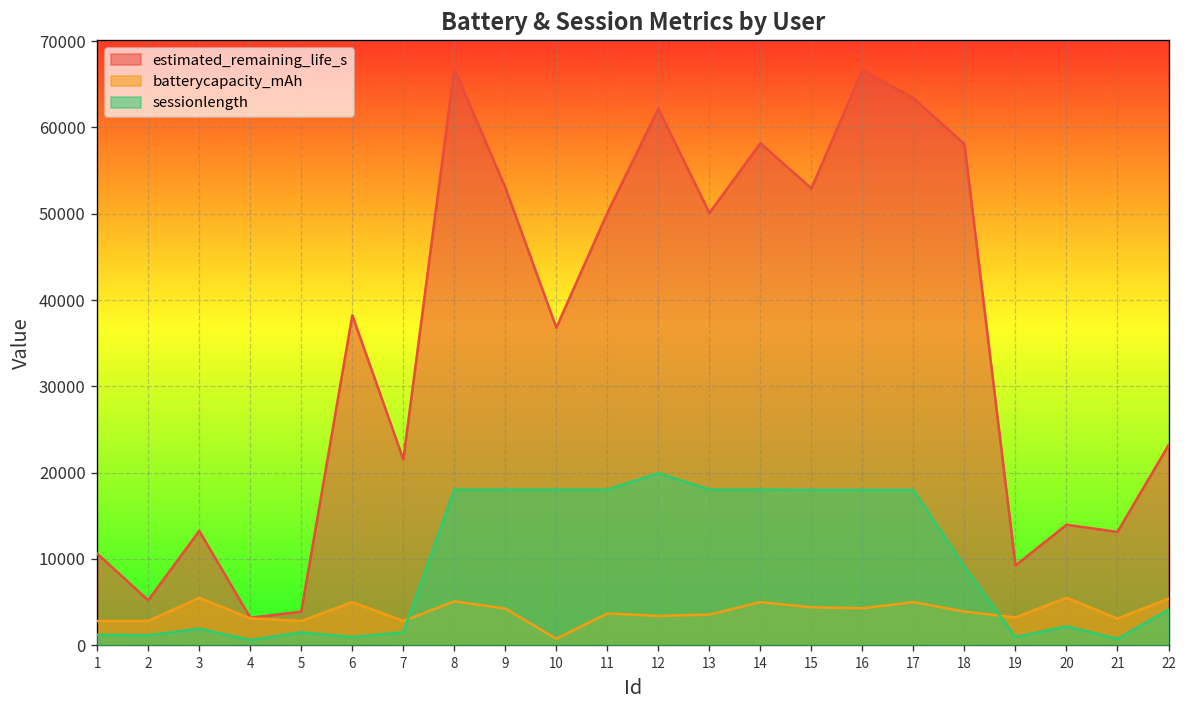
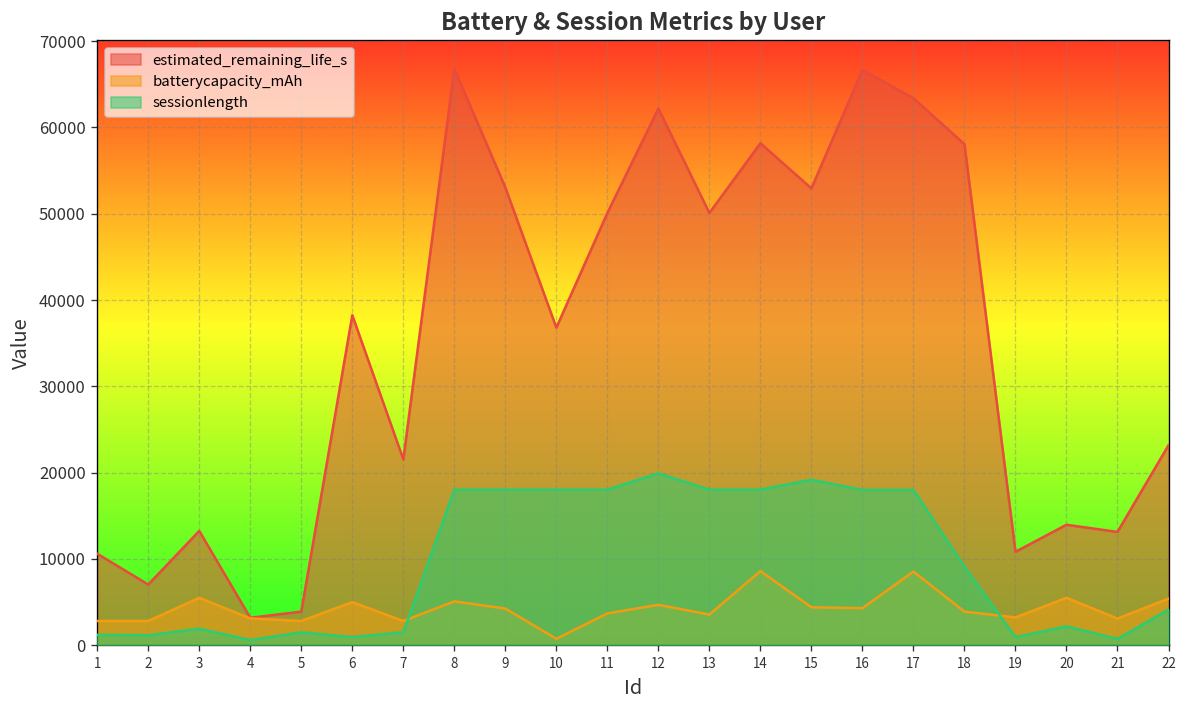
  {
    "estimated_remaining_life_s": {
      "1": 11000,
-     "2": 5000,
+     "2": 7000,
      "3": 13000,
      "5": 4000,
      "6": 38000,
      "7": 22000,
      "8": 67000,
      "9": 53000,
      "10": 37000,
      "11": 50000,
      "12": 62000,
      "13": 50000,
      "14": 58000,
      "15": 53000,
      "16": 67000,
      "17": 63000,
      "18": 58000,
-     "19": 9000,
+     "19": 11000,
      "20": 14000,
      "21": 13000,
      "22": 23000
    },
    "batterycapacity_mAh": {
      "1": 3000,
      "2": 3000,
      "3": 6000,
      "5": 3000,
      "6": 5000,
      "7": 3000,
      "8": 5000,
      "9": 4000,
      "10": 1000,
      "11": 4000,
-     "12": 3000,
+     "12": 5000,
      "13": 4000,
-     "14": 5000,
+     "14": 9000,
      "15": 4000,
      "16": 4000,
-     "17": 5000,
+     "17": 9000,
      "18": 4000,
      "19": 3000,
      "20": 6000,
      "21": 3000,
      "22": 5000
    },
    "sessionlength": {
      "1": 1000,
      "2": 1000,
      "3": 2000,
      "4": 1000,
      "5": 2000,
      "6": 1000,
      "7": 2000,
      "8": 18000,
      "9": 18000,
      "10": 18000,
      "11": 18000,
      "12": 20000,
      "13": 18000,
      "14": 18000,
-     "15": 18000,
+     "15": 19000,
      "16": 18000,
      "17": 18000,
      "18": 9000,
      "19": 1000,
      "20": 2000,
      "21": 1000,
      "22": 4000
    }
  }
